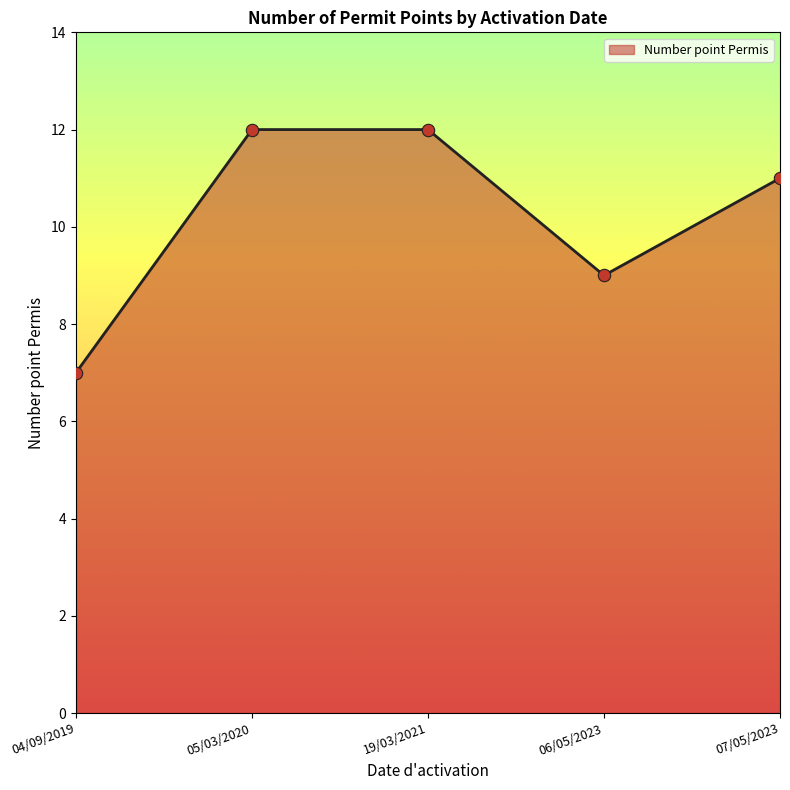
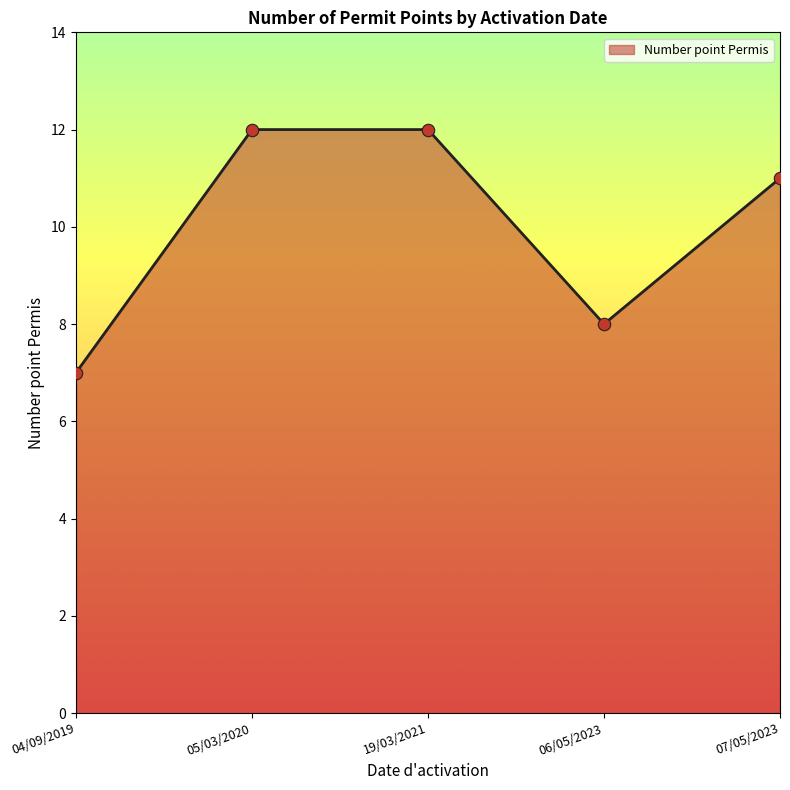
  {
    "04/09/2019": 7,
    "05/03/2020": 12,
    "19/03/2021": 12,
-   "06/05/2023": 9,
+   "06/05/2023": 8,
    "07/05/2023": 11
  }
